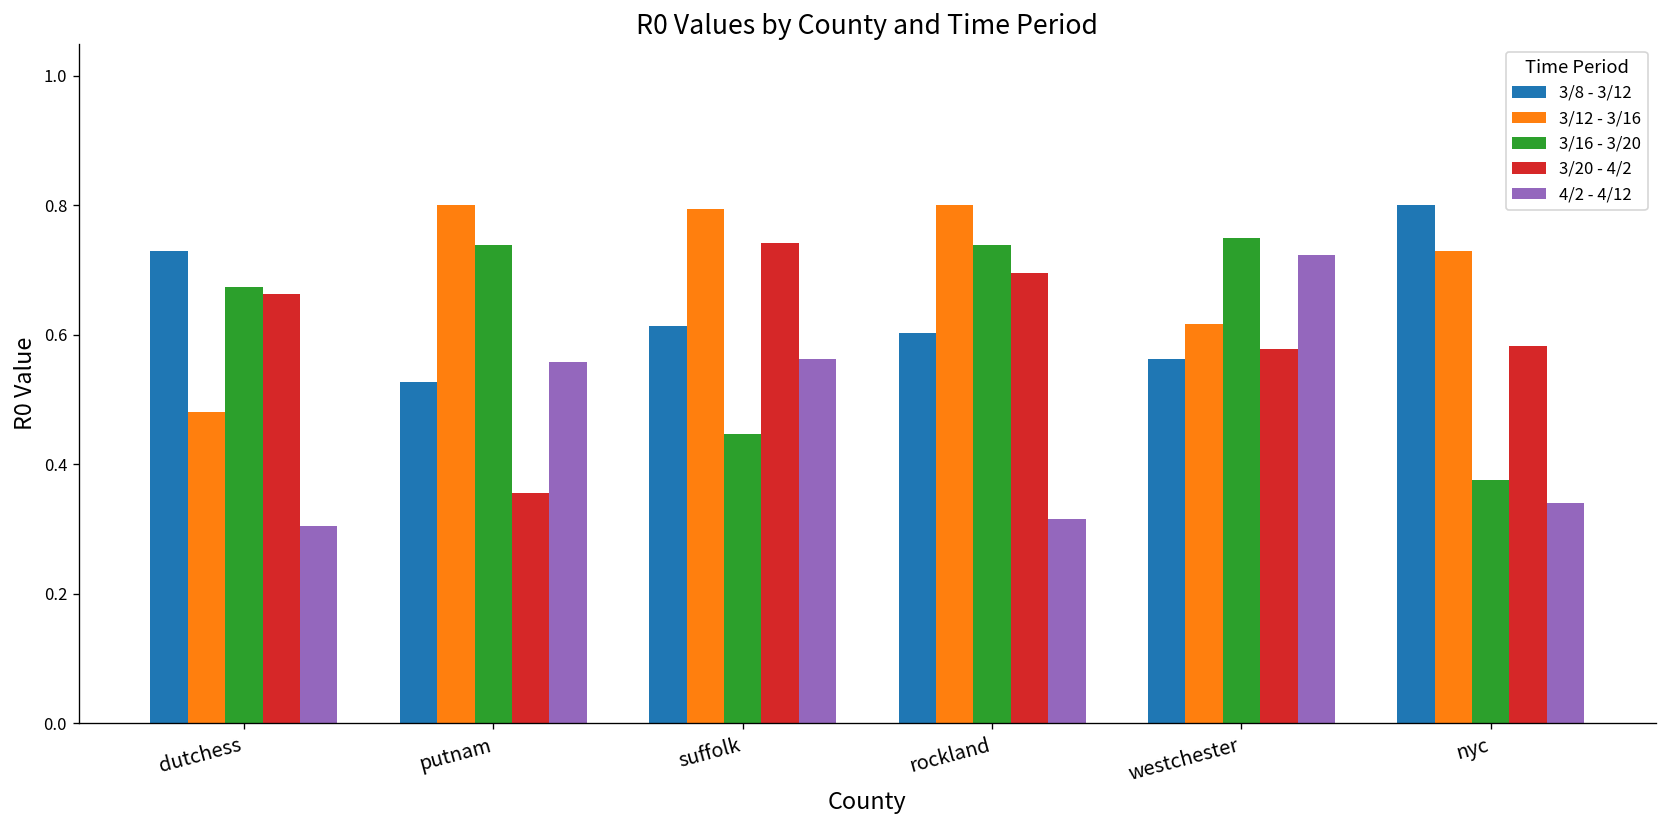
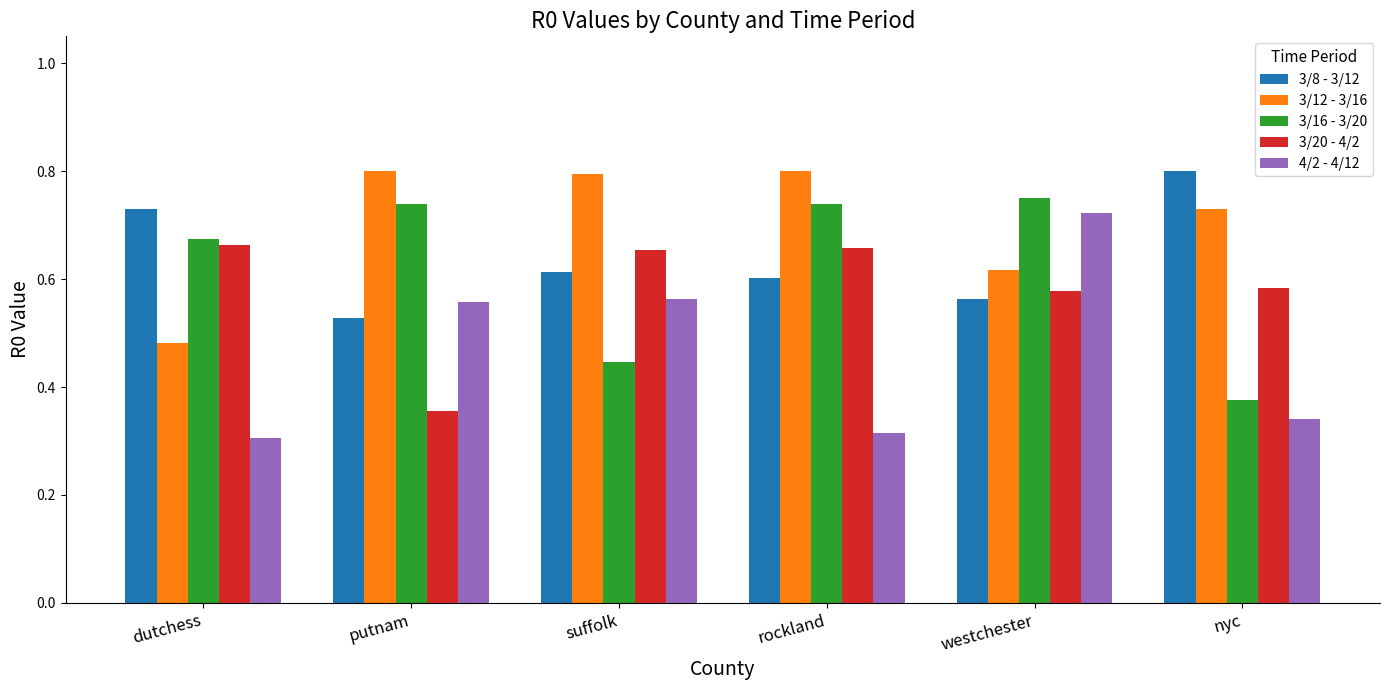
  {
    "3/8 - 3/12": {
      "dutchess": 0.73,
      "putnam": 0.53,
      "suffolk": 0.61,
      "rockland": 0.60,
      "westchester": 0.56,
      "nyc": 0.80
    },
    "3/12 - 3/16": {
      "dutchess": 0.48,
      "putnam": 0.80,
      "suffolk": 0.79,
      "rockland": 0.80,
      "westchester": 0.62,
      "nyc": 0.73
    },
    "3/16 - 3/20": {
      "dutchess": 0.67,
      "putnam": 0.74,
      "suffolk": 0.45,
      "rockland": 0.74,
      "westchester": 0.75,
      "nyc": 0.38
    },
    "3/20 - 4/2": {
      "dutchess": 0.66,
      "putnam": 0.36,
-     "suffolk": 0.74,
-     "rockland": 0.70,
+     "suffolk": 0.65,
+     "rockland": 0.66,
      "westchester": 0.58,
      "nyc": 0.58
    },
    "4/2 - 4/12": {
      "dutchess": 0.31,
      "putnam": 0.56,
      "suffolk": 0.56,
      "rockland": 0.32,
      "westchester": 0.72,
      "nyc": 0.34
    }
  }
